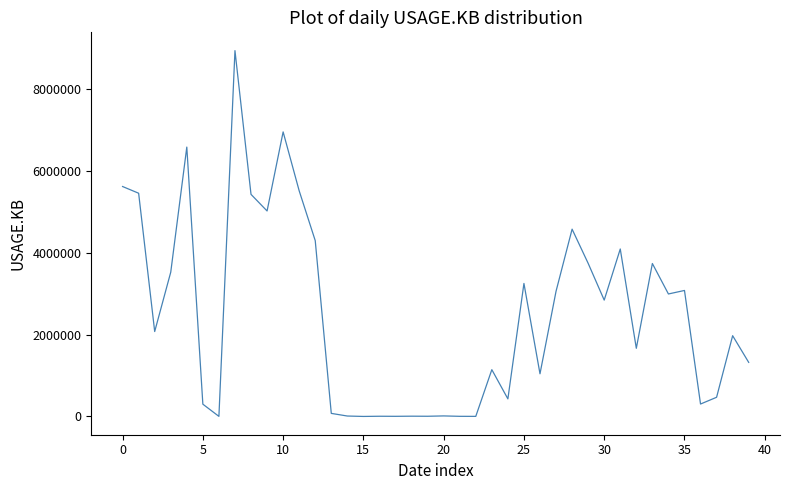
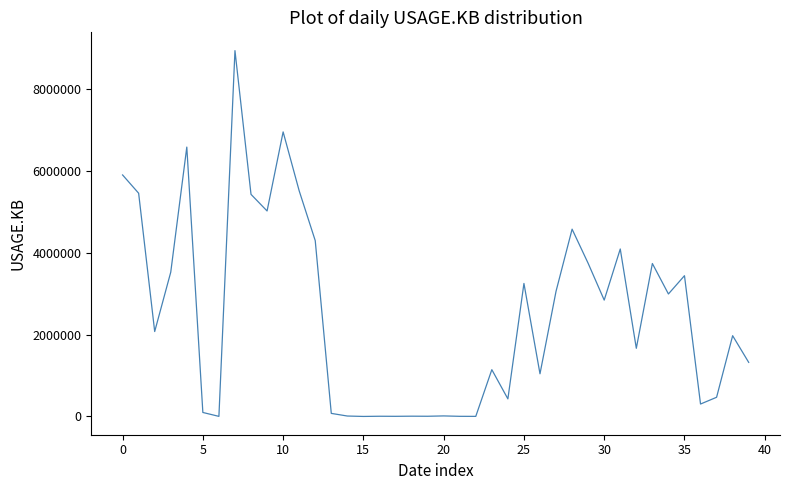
  {
-   "0": 5600000,
-   "5": 300000,
+   "0": 5900000,
+   "5": 100000,
    "10": 7000000,
    "15": 0,
    "20": 0,
    "25": 3300000,
    "30": 2800000,
-   "35": 3100000
+   "35": 3400000
  }
